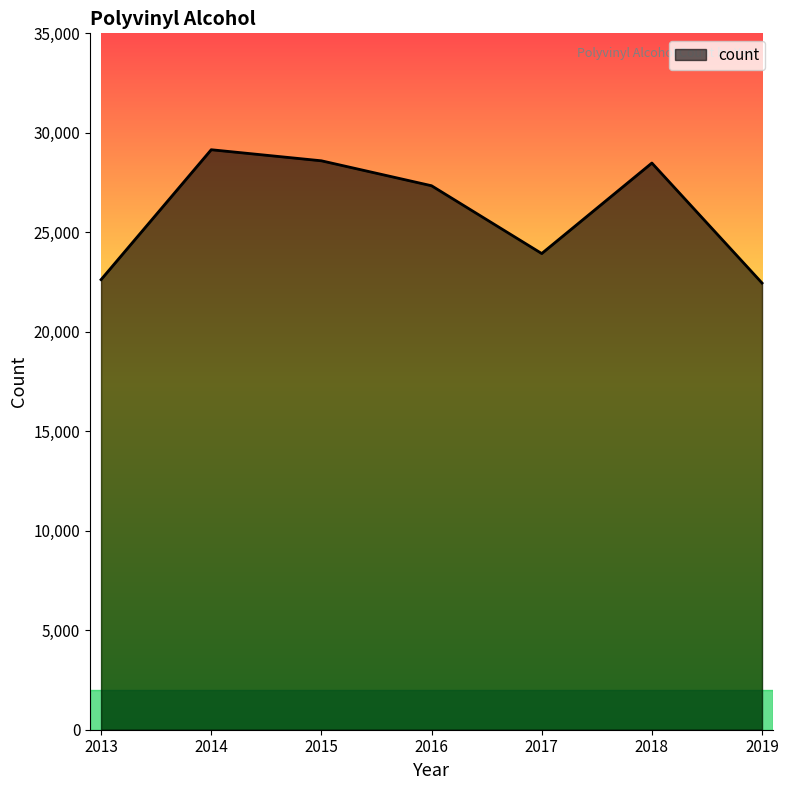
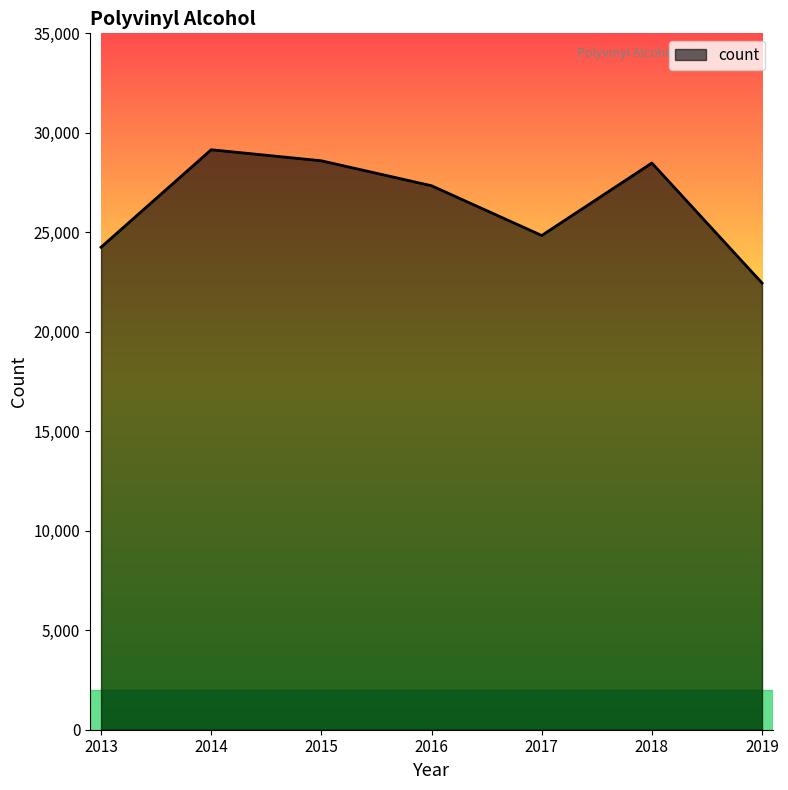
  {
-   "2013": "22,600",
+   "2013": "24,300",
    "2014": "29,200",
    "2015": "28,600",
    "2016": "27,300",
-   "2017": "23,900",
+   "2017": "24,800",
    "2018": "28,500",
    "2019": "22,500"
  }
